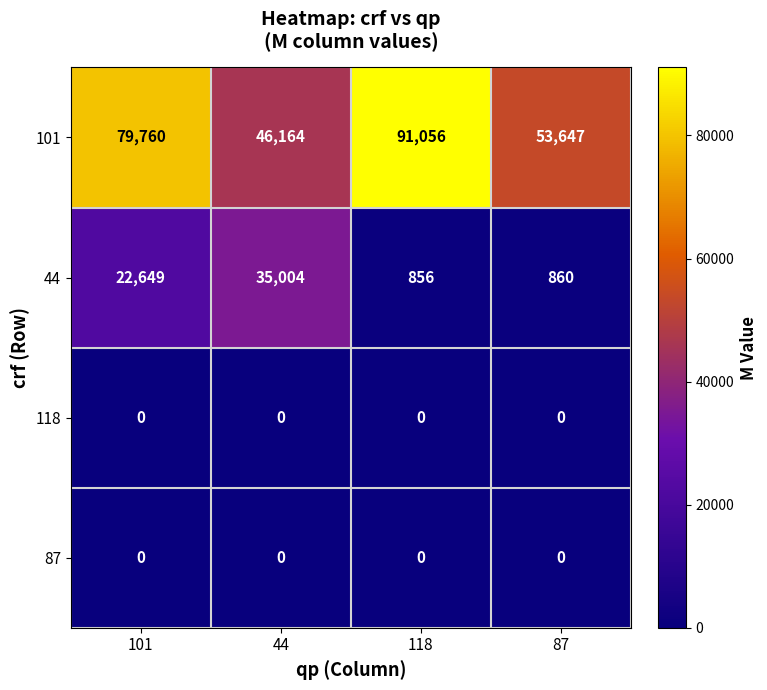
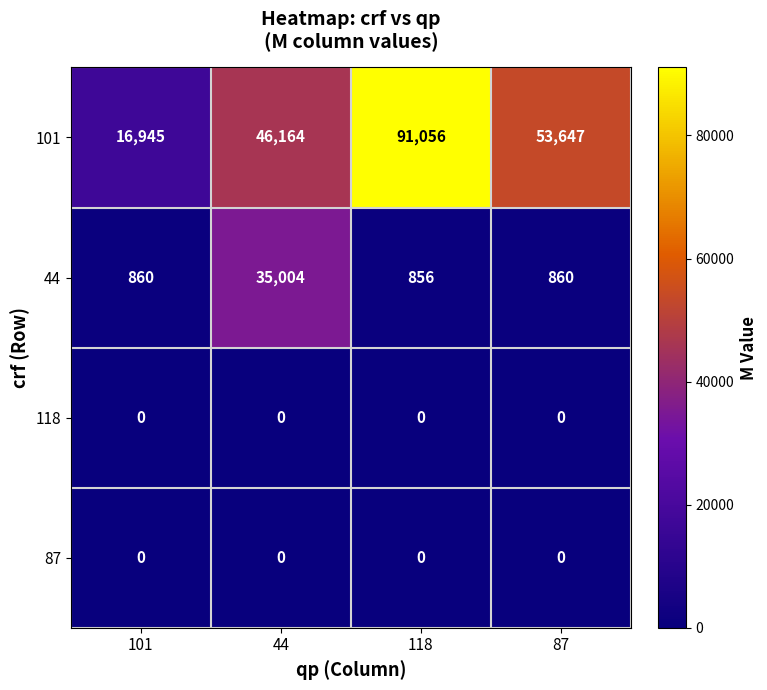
  {
    "101": {
-     "101": "79,760",
+     "101": "16,945",
      "44": "46,164",
      "118": "91,056",
      "87": "53,647"
    },
    "44": {
-     "101": "22,649",
+     "101": "860",
      "44": "35,004",
      "118": "856",
      "87": "860"
    },
    "118": {
      "101": "0",
      "44": "0",
      "118": "0",
      "87": "0"
    },
    "87": {
      "101": "0",
      "44": "0",
      "118": "0",
      "87": "0"
    }
  }
